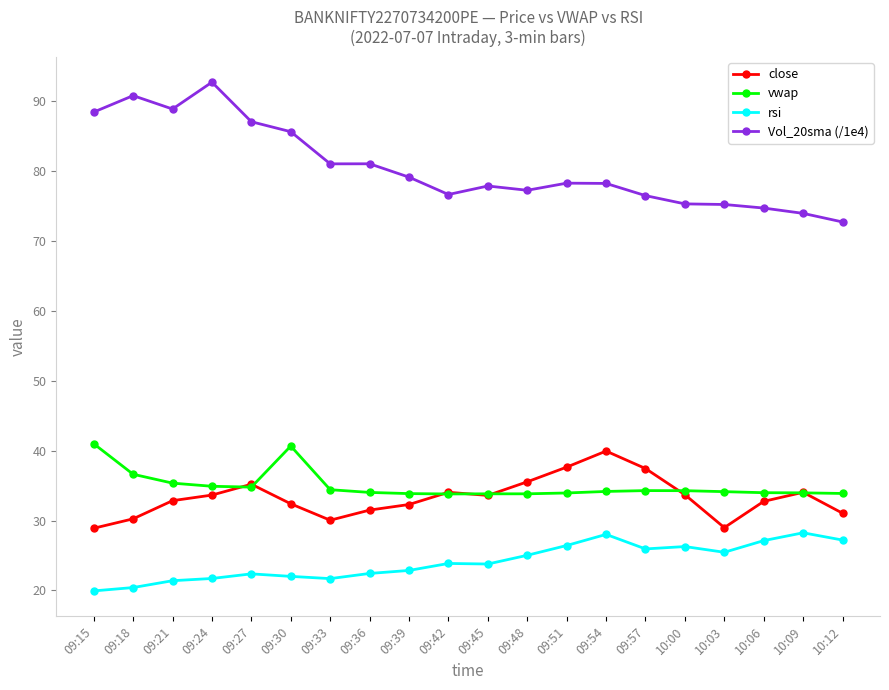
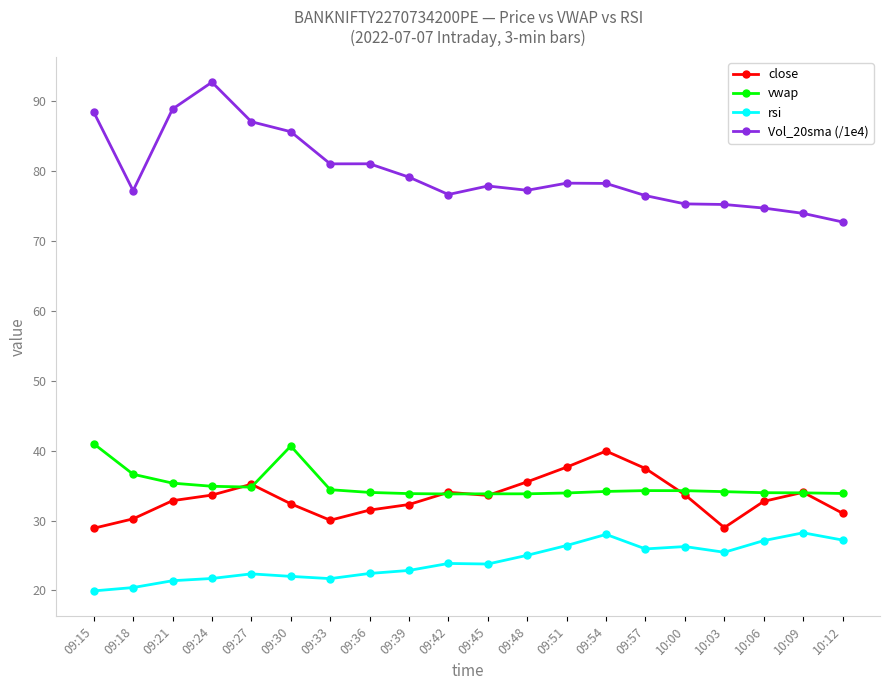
  {
    "close": {
      "09:15": 29,
      "09:18": 30,
      "09:21": 33,
      "09:24": 34,
      "09:27": 35,
      "09:30": 32,
      "09:33": 30,
      "09:36": 32,
      "09:39": 32,
      "09:48": 36,
      "09:51": 38,
      "09:54": 40,
      "09:57": 37,
      "10:00": 34,
      "10:03": 29,
      "10:06": 33,
      "10:12": 31
    },
    "vwap": {
      "09:15": 41,
      "09:18": 37,
      "09:21": 35,
      "09:24": 35,
      "09:27": 35,
      "09:30": 41,
      "09:33": 34,
      "09:36": 34,
      "09:39": 34,
      "09:48": 34,
      "09:51": 34,
      "09:54": 34,
      "09:57": 34,
      "10:00": 34,
      "10:03": 34,
      "10:06": 34,
      "10:12": 34
    },
    "rsi": {
      "09:15": 20,
      "09:18": 20,
      "09:21": 21,
      "09:24": 22,
      "09:27": 22,
      "09:30": 22,
      "09:33": 22,
      "09:36": 22,
      "09:39": 23,
      "09:42": 24,
      "09:45": 24,
      "09:48": 25,
      "09:51": 26,
      "09:54": 28,
      "09:57": 26,
      "10:00": 26,
      "10:03": 25,
      "10:06": 27,
      "10:09": 28,
      "10:12": 27
    },
    "Vol_20sma (/1e4)": {
      "09:15": 88,
-     "09:18": 91,
+     "09:18": 77,
      "09:21": 89,
      "09:24": 93,
      "09:27": 87,
      "09:30": 86,
      "09:33": 81,
      "09:36": 81,
      "09:39": 79,
      "09:42": 77,
      "09:45": 78,
      "09:48": 77,
      "09:51": 78,
      "09:54": 78,
      "09:57": 77,
      "10:00": 75,
      "10:03": 75,
      "10:06": 75,
      "10:09": 74,
      "10:12": 73
    }
  }
